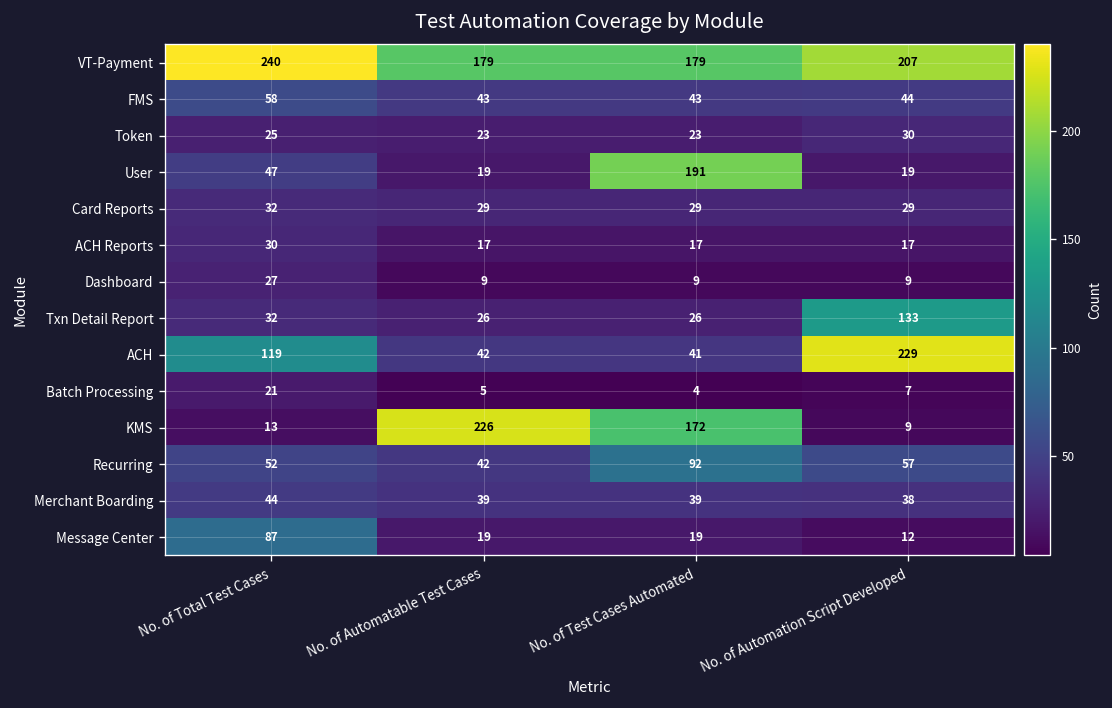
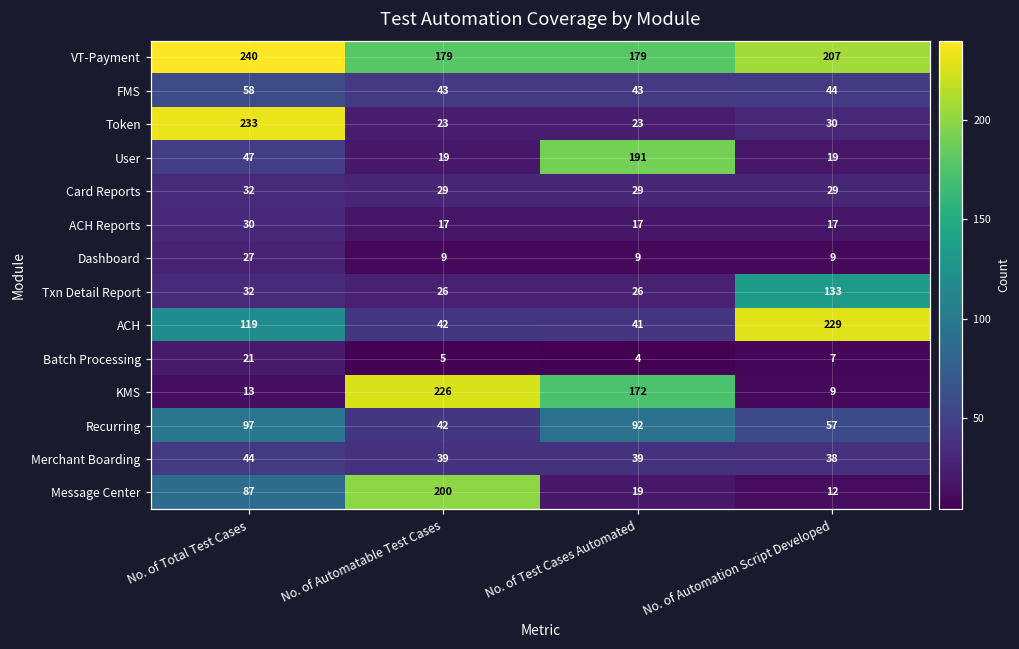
  {
    "VT-Payment": {
      "No. of Total Test Cases": 240,
      "No. of Automatable Test Cases": 179,
      "No. of Test Cases Automated": 179,
      "No. of Automation Script Developed": 207
    },
    "FMS": {
      "No. of Total Test Cases": 58,
      "No. of Automatable Test Cases": 43,
      "No. of Test Cases Automated": 43,
      "No. of Automation Script Developed": 44
    },
    "Token": {
-     "No. of Total Test Cases": 25,
+     "No. of Total Test Cases": 233,
      "No. of Automatable Test Cases": 23,
      "No. of Test Cases Automated": 23,
      "No. of Automation Script Developed": 30
    },
    "User": {
      "No. of Total Test Cases": 47,
      "No. of Automatable Test Cases": 19,
      "No. of Test Cases Automated": 191,
      "No. of Automation Script Developed": 19
    },
    "Card Reports": {
      "No. of Total Test Cases": 32,
      "No. of Automatable Test Cases": 29,
      "No. of Test Cases Automated": 29,
      "No. of Automation Script Developed": 29
    },
    "ACH Reports": {
      "No. of Total Test Cases": 30,
      "No. of Automatable Test Cases": 17,
      "No. of Test Cases Automated": 17,
      "No. of Automation Script Developed": 17
    },
    "Dashboard": {
      "No. of Total Test Cases": 27,
      "No. of Automatable Test Cases": 9,
      "No. of Test Cases Automated": 9,
      "No. of Automation Script Developed": 9
    },
    "Txn Detail Report": {
      "No. of Total Test Cases": 32,
      "No. of Automatable Test Cases": 26,
      "No. of Test Cases Automated": 26,
      "No. of Automation Script Developed": 133
    },
    "ACH": {
      "No. of Total Test Cases": 119,
      "No. of Automatable Test Cases": 42,
      "No. of Test Cases Automated": 41,
      "No. of Automation Script Developed": 229
    },
    "Batch Processing": {
      "No. of Total Test Cases": 21,
      "No. of Automatable Test Cases": 5,
      "No. of Test Cases Automated": 4,
      "No. of Automation Script Developed": 7
    },
    "KMS": {
      "No. of Total Test Cases": 13,
      "No. of Automatable Test Cases": 226,
      "No. of Test Cases Automated": 172,
      "No. of Automation Script Developed": 9
    },
    "Recurring": {
-     "No. of Total Test Cases": 52,
+     "No. of Total Test Cases": 97,
      "No. of Automatable Test Cases": 42,
      "No. of Test Cases Automated": 92,
      "No. of Automation Script Developed": 57
    },
    "Merchant Boarding": {
      "No. of Total Test Cases": 44,
      "No. of Automatable Test Cases": 39,
      "No. of Test Cases Automated": 39,
      "No. of Automation Script Developed": 38
    },
    "Message Center": {
      "No. of Total Test Cases": 87,
-     "No. of Automatable Test Cases": 19,
+     "No. of Automatable Test Cases": 200,
      "No. of Test Cases Automated": 19,
      "No. of Automation Script Developed": 12
    }
  }
